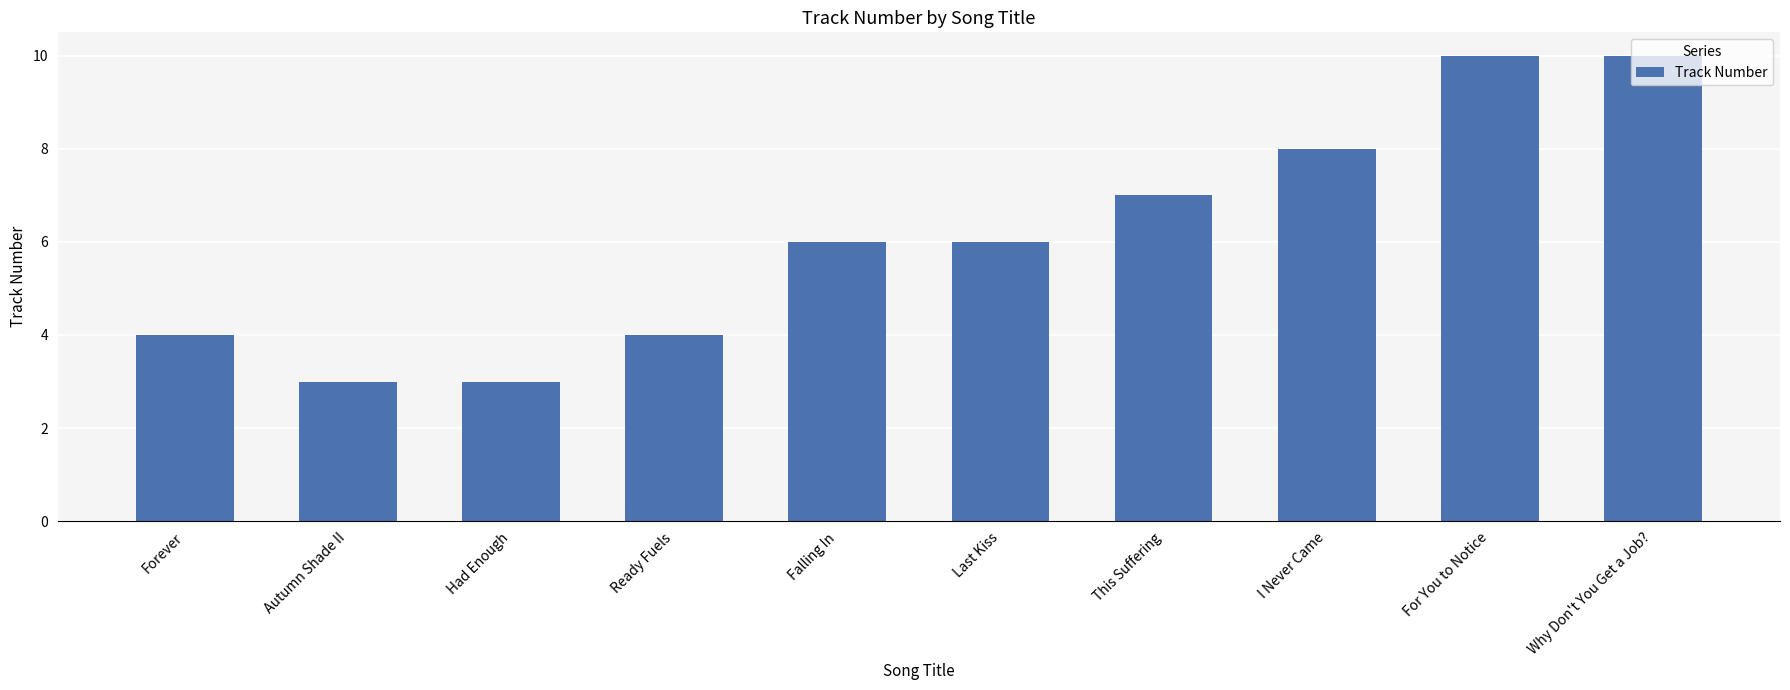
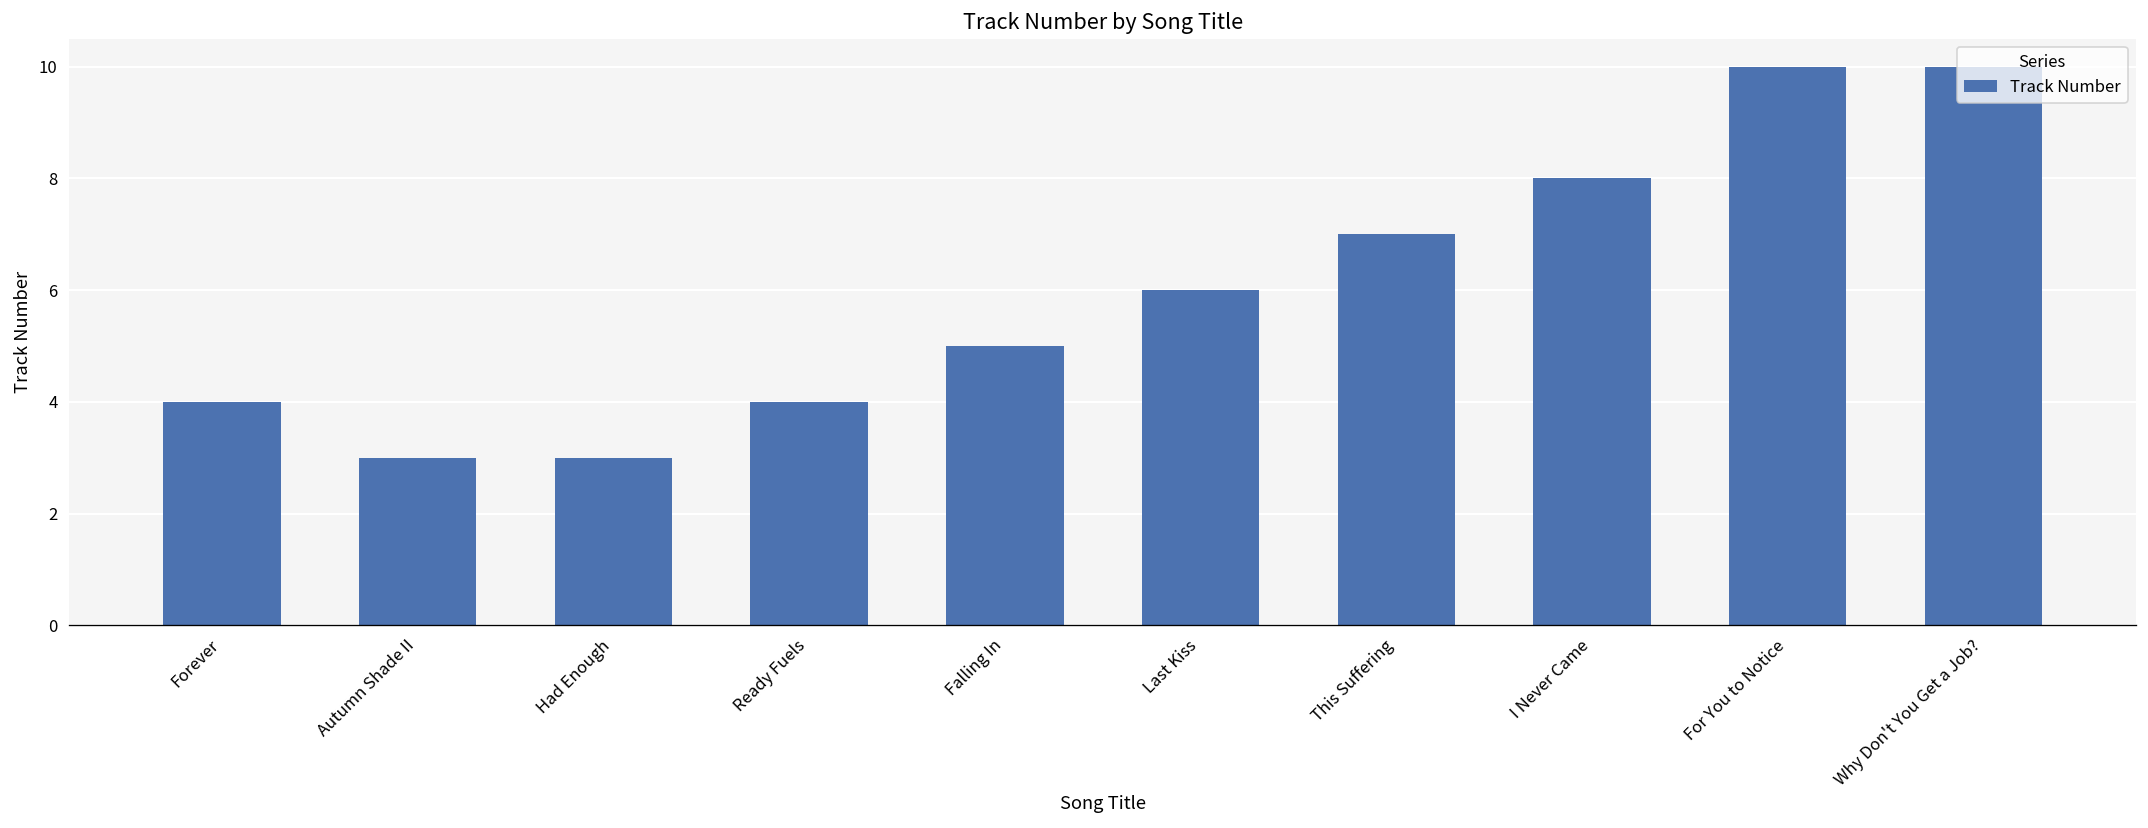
  {
    "Forever": 4,
    "Autumn Shade II": 3,
    "Had Enough": 3,
    "Ready Fuels": 4,
-   "Falling In": 6,
+   "Falling In": 5,
    "Last Kiss": 6,
    "This Suffering": 7,
    "I Never Came": 8,
    "For You to Notice": 10
  }
